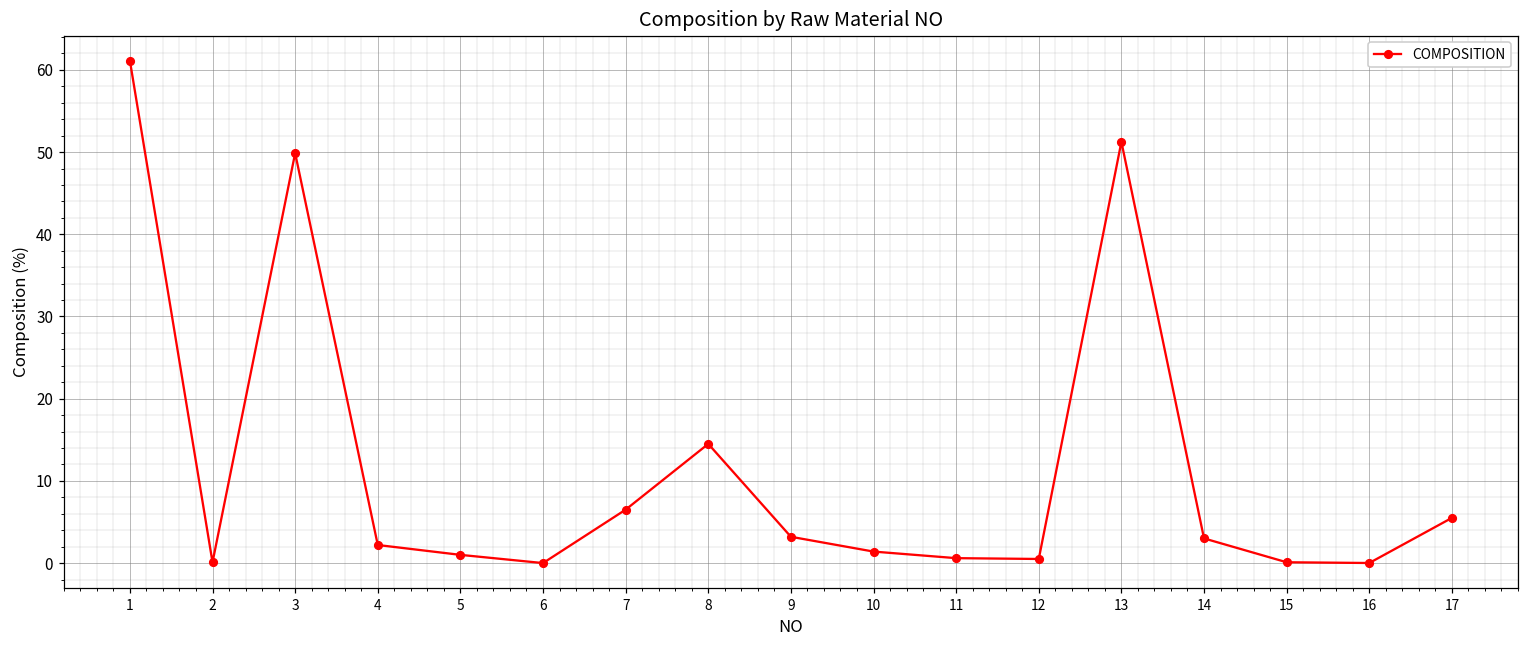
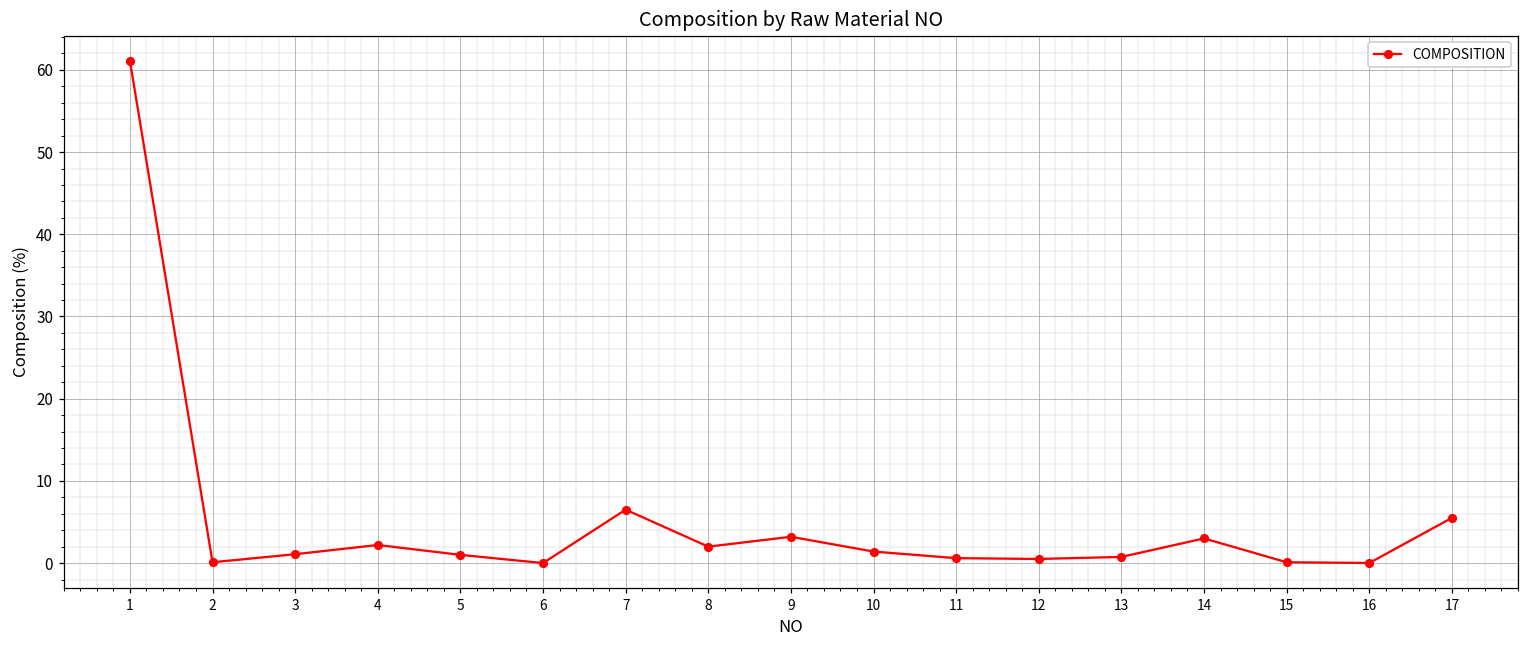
  {
    "1": 61,
    "2": 0,
-   "3": 50,
+   "3": 1,
    "4": 2,
    "5": 1,
    "6": 0,
    "7": 7,
-   "8": 15,
+   "8": 2,
    "9": 3,
    "10": 1,
    "11": 1,
    "12": 1,
-   "13": 51,
+   "13": 1,
    "14": 3,
    "15": 0,
    "16": 0,
    "17": 6
  }
